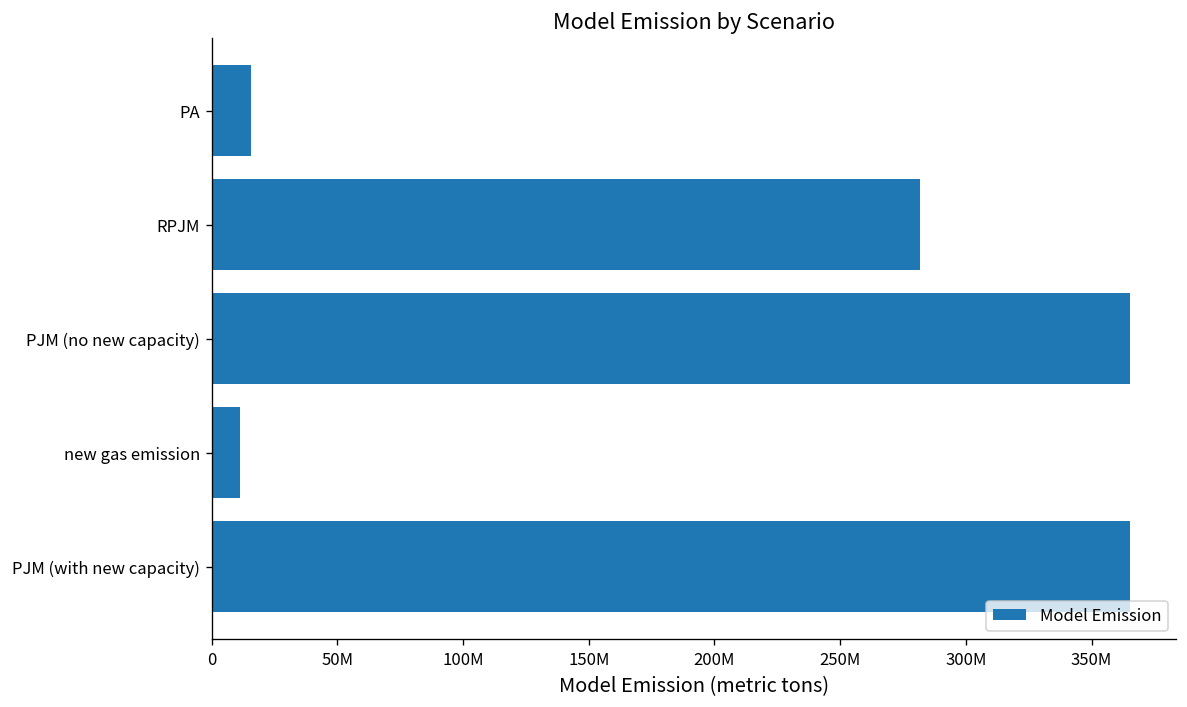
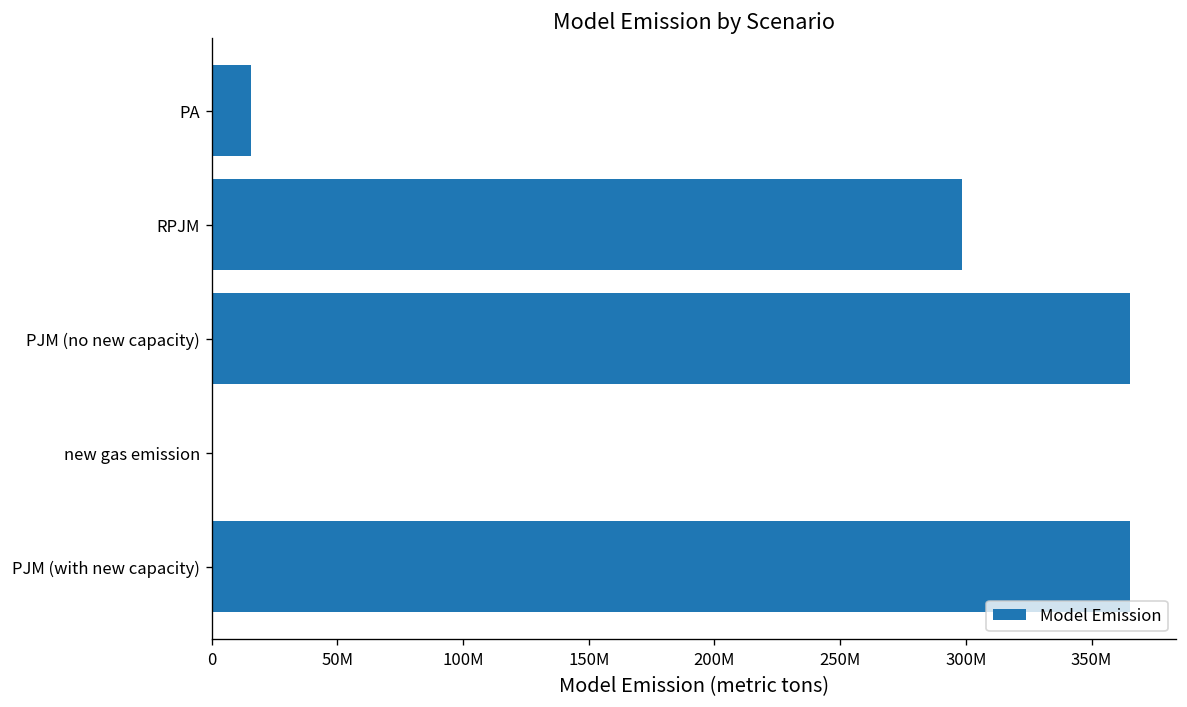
  {
    "PA": 16000000,
-   "RPJM": 282000000,
+   "RPJM": 298000000,
    "PJM (no new capacity)": 365000000,
-   "new gas emission": 11000000,
+   "new gas emission": 0,
    "PJM (with new capacity)": 365000000
  }
